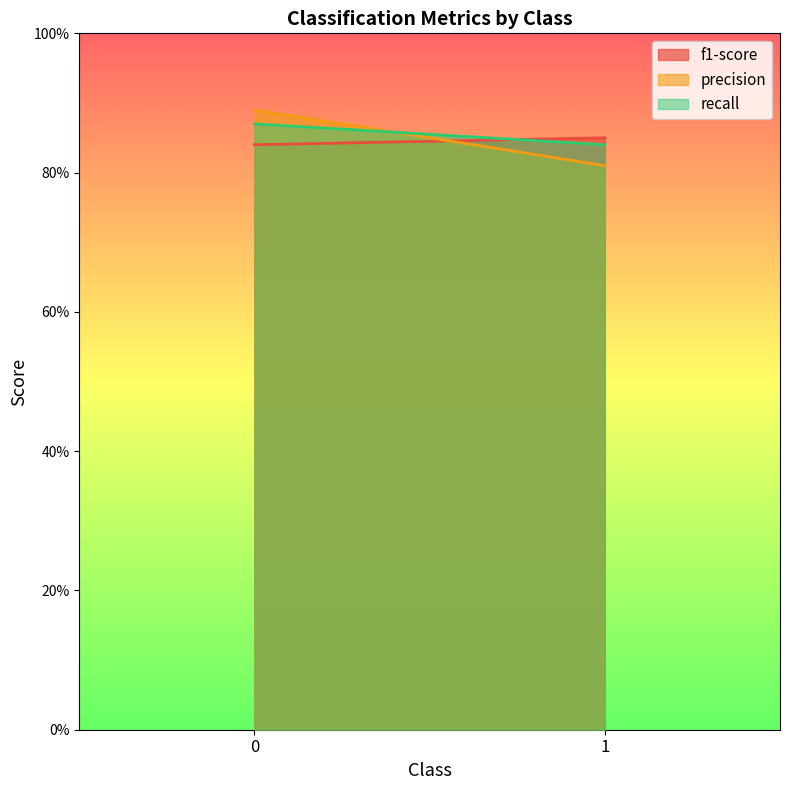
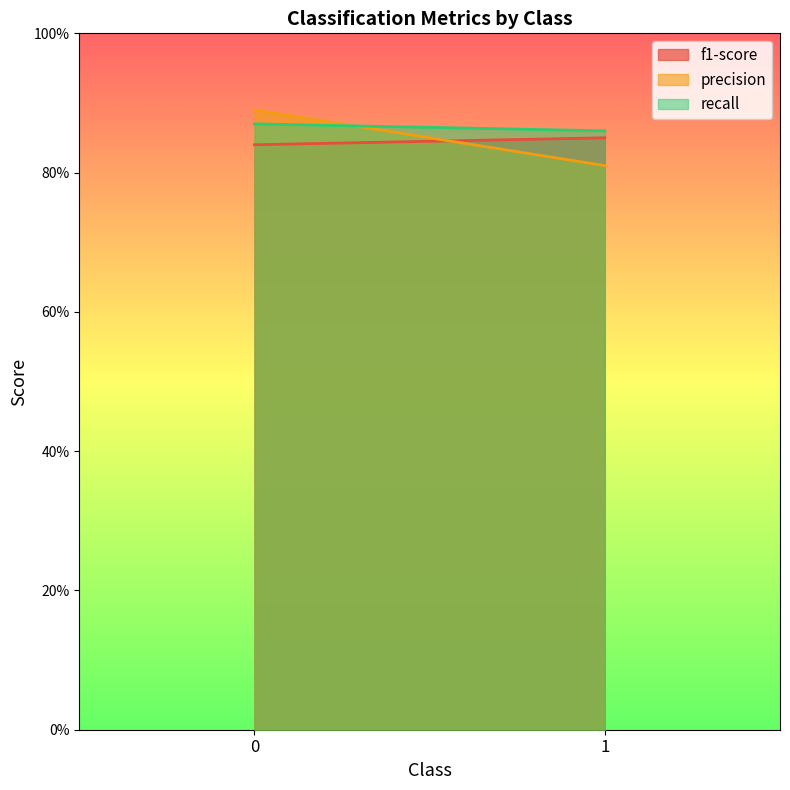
  {
    "f1-score": {
      "0": "84%",
      "1": "85%"
    },
    "precision": {
      "0": "89%",
      "1": "81%"
    },
    "recall": {
      "0": "87%",
-     "1": "84%"
+     "1": "86%"
    }
  }
